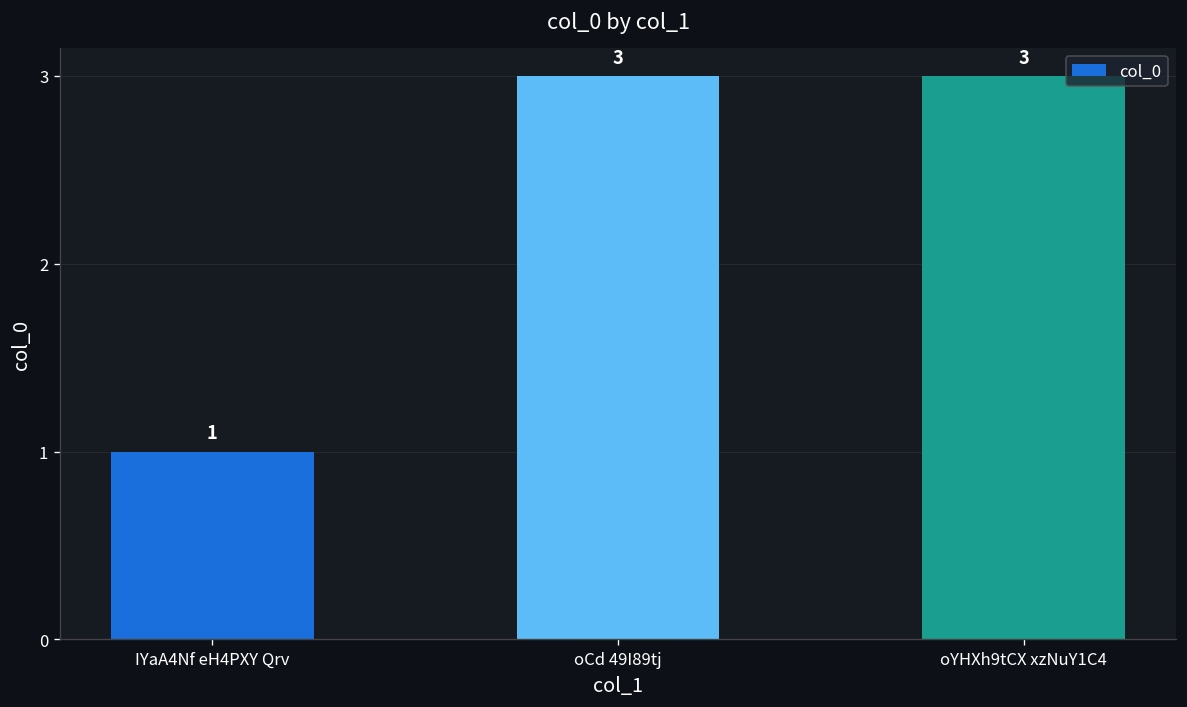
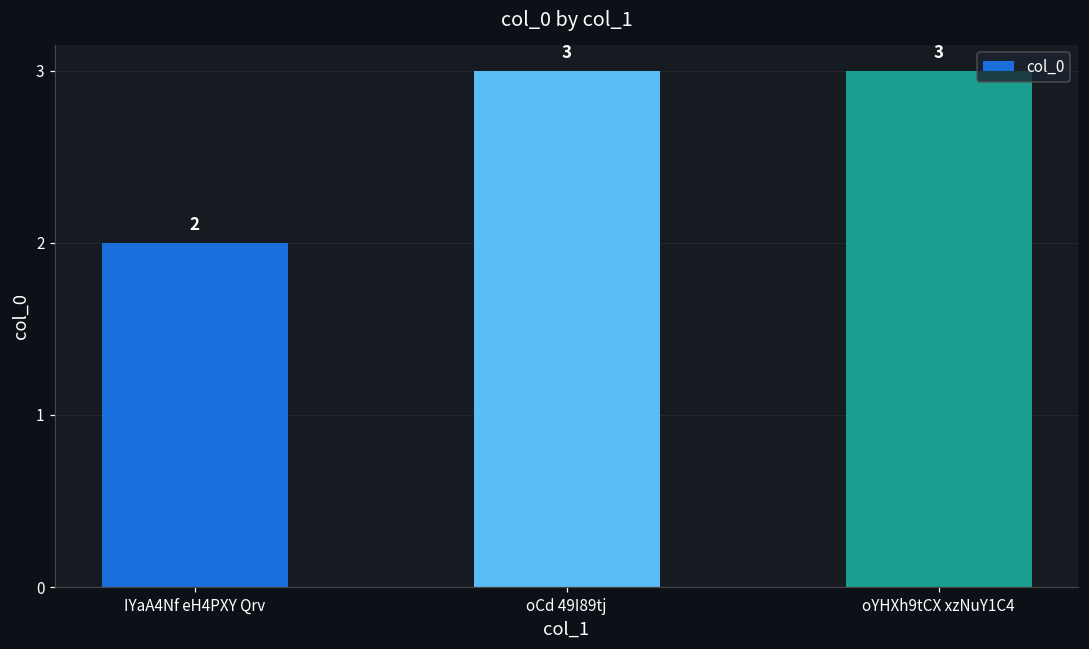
  {
-   "IYaA4Nf eH4PXY Qrv": 1,
+   "IYaA4Nf eH4PXY Qrv": 2,
    "oCd 49I89tj": 3,
    "oYHXh9tCX xzNuY1C4": 3
  }
